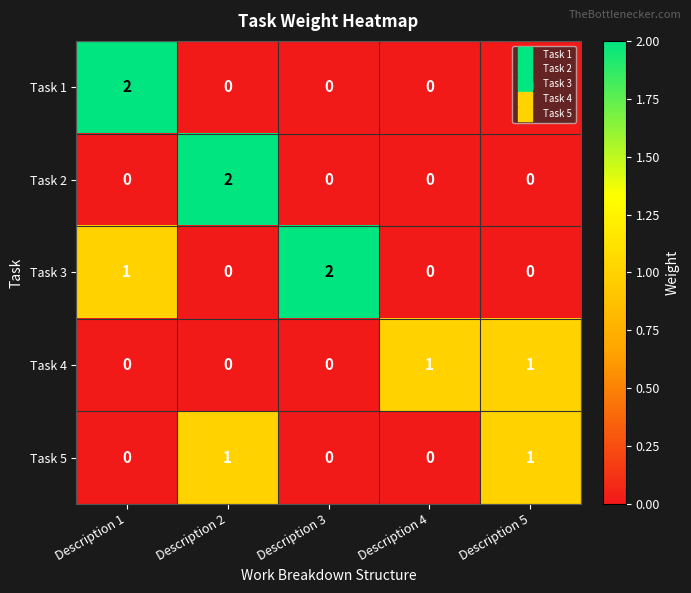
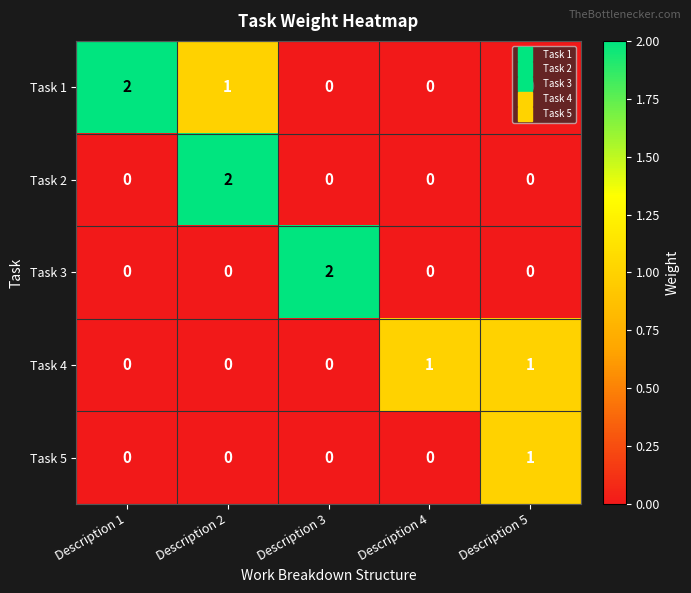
  {
    "Task 1": {
      "Description 1": 2,
-     "Description 2": 0,
+     "Description 2": 1,
      "Description 3": 0,
      "Description 4": 0
    },
    "Task 2": {
      "Description 1": 0,
      "Description 2": 2,
      "Description 3": 0,
      "Description 4": 0,
      "Description 5": 0
    },
    "Task 3": {
-     "Description 1": 1,
+     "Description 1": 0,
      "Description 2": 0,
      "Description 3": 2,
      "Description 4": 0,
      "Description 5": 0
    },
    "Task 4": {
      "Description 1": 0,
      "Description 2": 0,
      "Description 3": 0,
      "Description 4": 1,
      "Description 5": 1
    },
    "Task 5": {
      "Description 1": 0,
-     "Description 2": 1,
+     "Description 2": 0,
      "Description 3": 0,
      "Description 4": 0,
      "Description 5": 1
    }
  }
